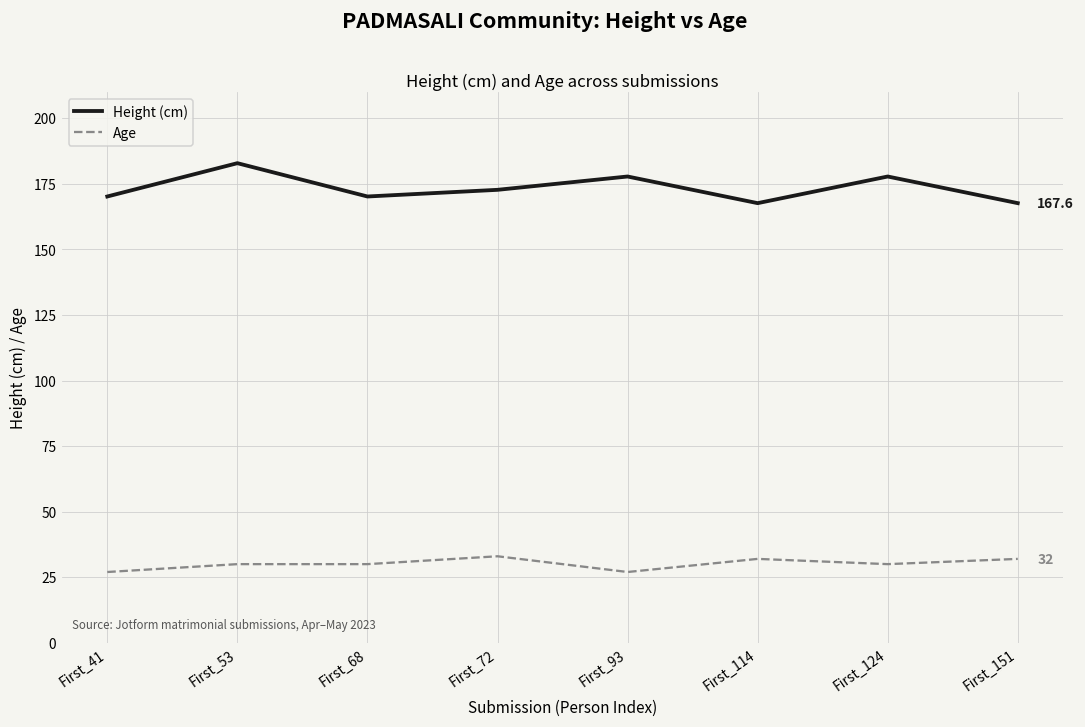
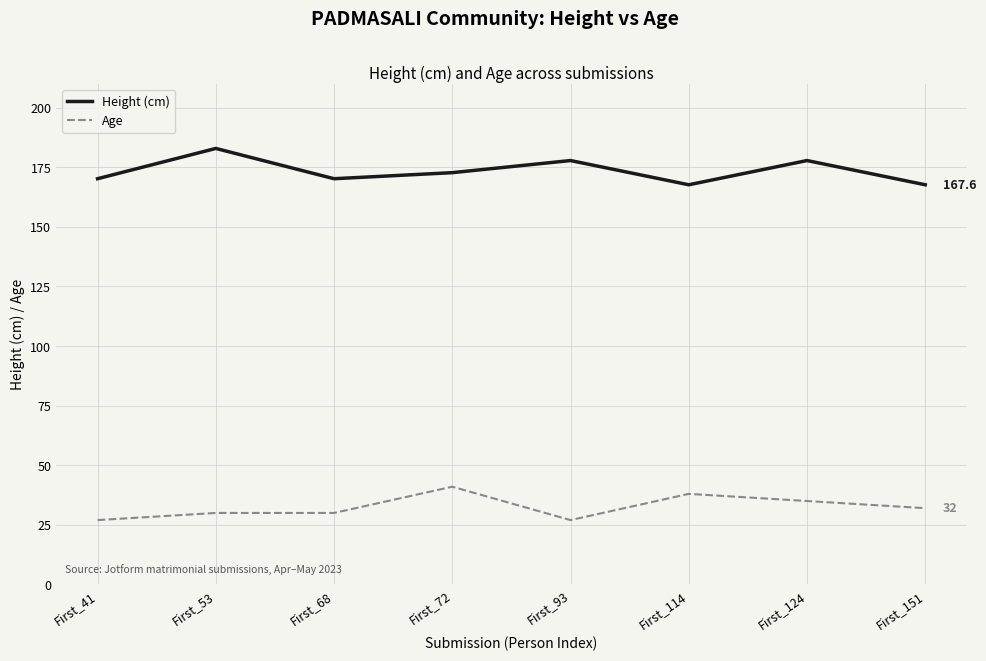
  {
    "Height (cm)": {
      "First_151": 167.6
    },
    "Age": {
      "First_41": 27,
      "First_53": 30,
      "First_68": 30,
-     "First_72": 33,
+     "First_72": 41,
      "First_93": 27,
-     "First_114": 32,
-     "First_124": 30
+     "First_114": 38,
+     "First_124": 35
    }
  }
